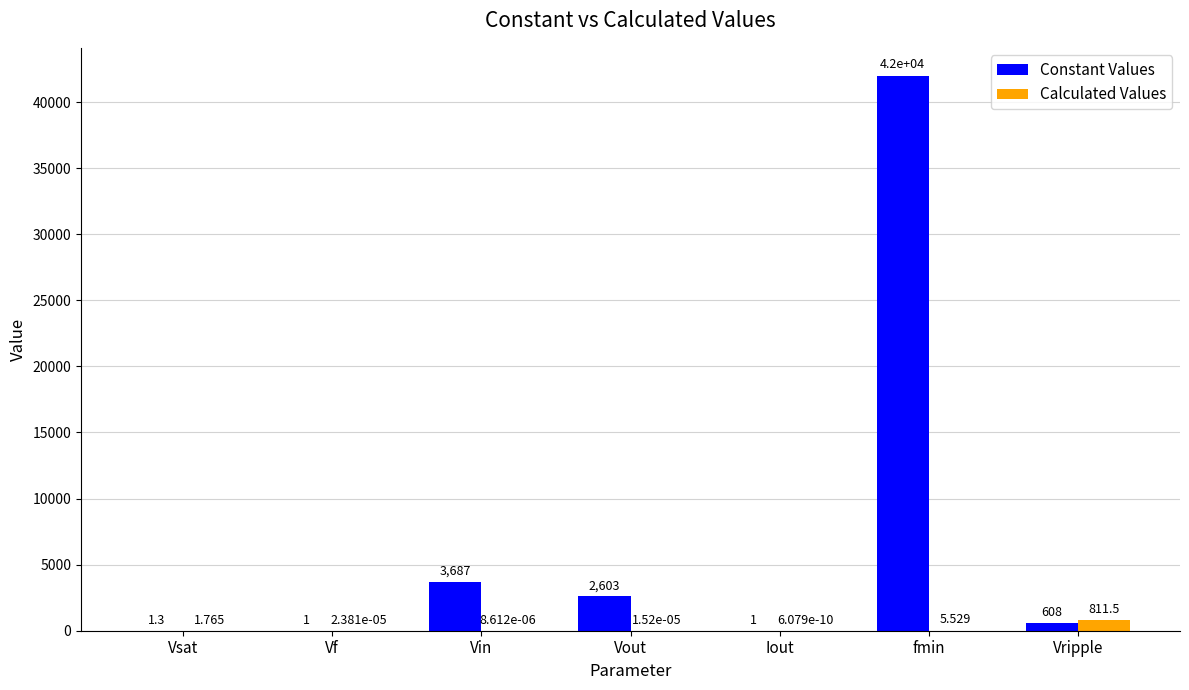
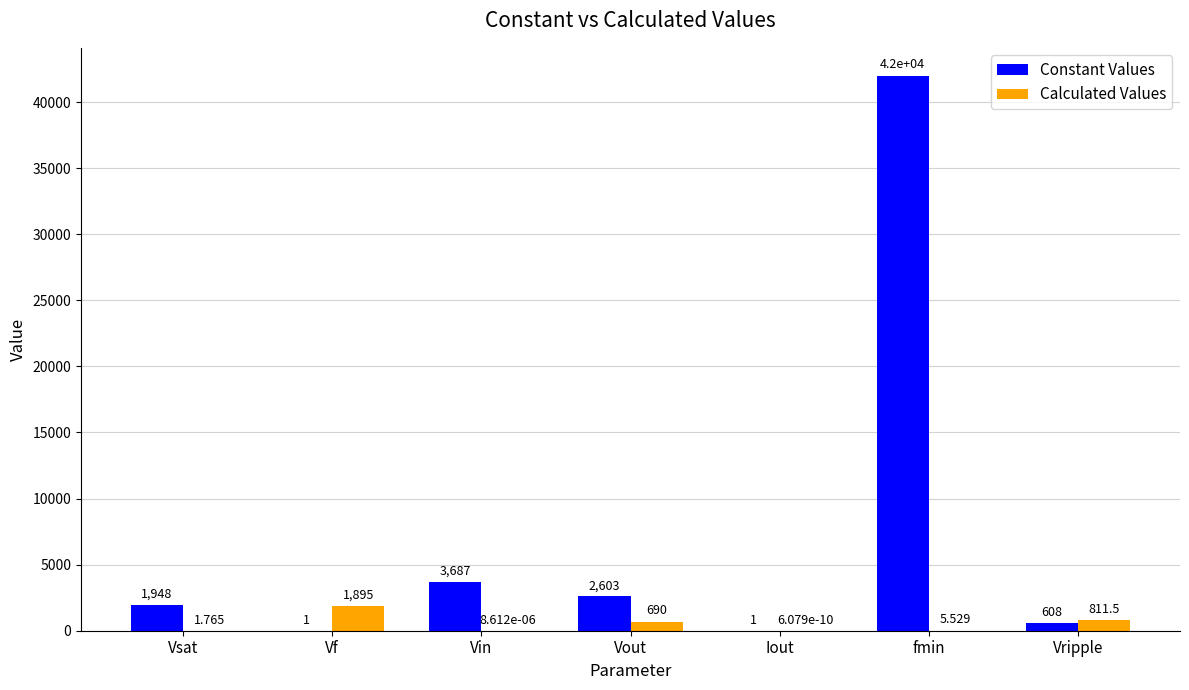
  {
    "Constant Values": {
-     "Vsat": "1.3",
+     "Vsat": "1,948",
      "Vf": "1",
      "Vin": "3,687",
      "Vout": "2,603",
      "Iout": "1",
      "fmin": "4.2e+04",
      "Vripple": "608"
    },
    "Calculated Values": {
      "Vsat": "1.765",
-     "Vf": "2.381e-05",
+     "Vf": "1,895",
      "Vin": "8.612e-06",
-     "Vout": "1.52e-05",
+     "Vout": "690",
      "Iout": "6.079e-10",
      "fmin": "5.529",
      "Vripple": "811.5"
    }
  }
